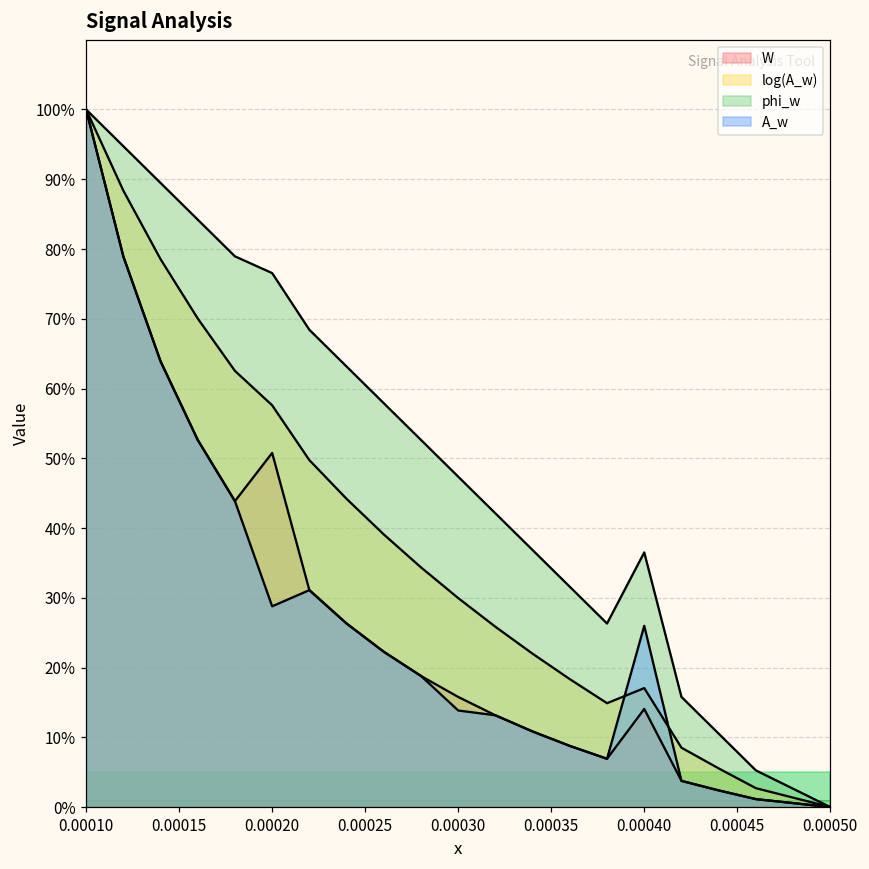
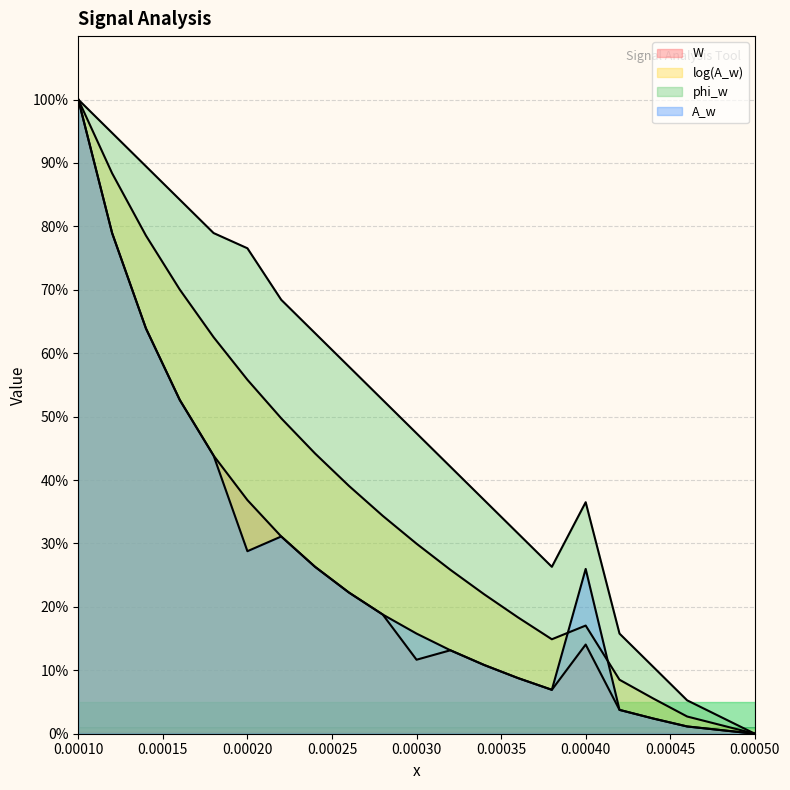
  {
    "W": {
-     "0.00020": "51%",
-     "0.00030": "16%",
+     "0.00020": "37%",
+     "0.00030": "12%",
      "0.00040": "14%"
    },
    "log(A_w)": {
-     "0.00020": "58%",
+     "0.00020": "56%",
      "0.00030": "30%",
      "0.00040": "17%"
    },
    "phi_w": {
      "0.00020": "77%",
      "0.00030": "47%",
      "0.00040": "37%"
    },
    "A_w": {
      "0.00020": "29%",
-     "0.00030": "14%",
+     "0.00030": "16%",
      "0.00040": "26%"
    }
  }
